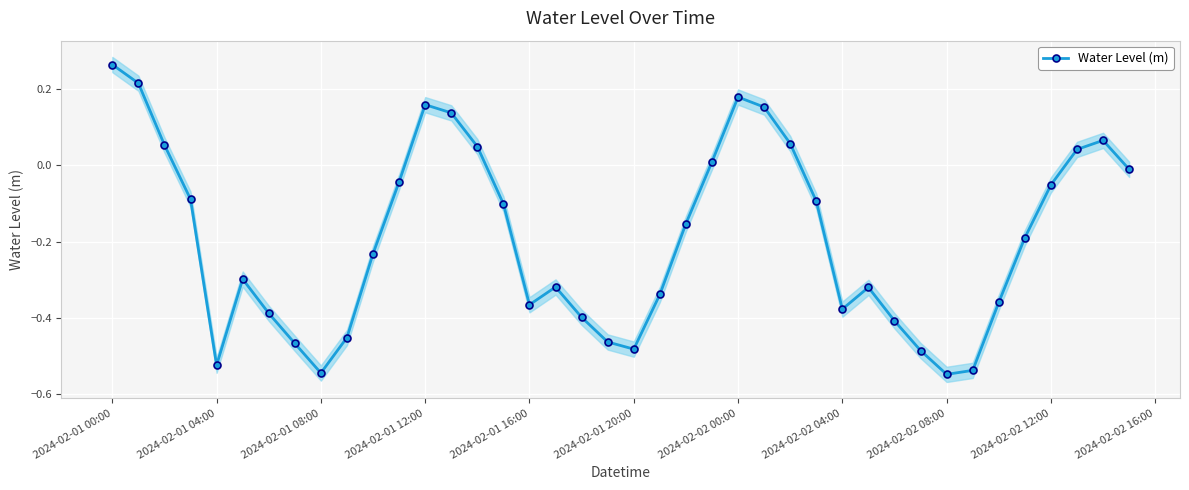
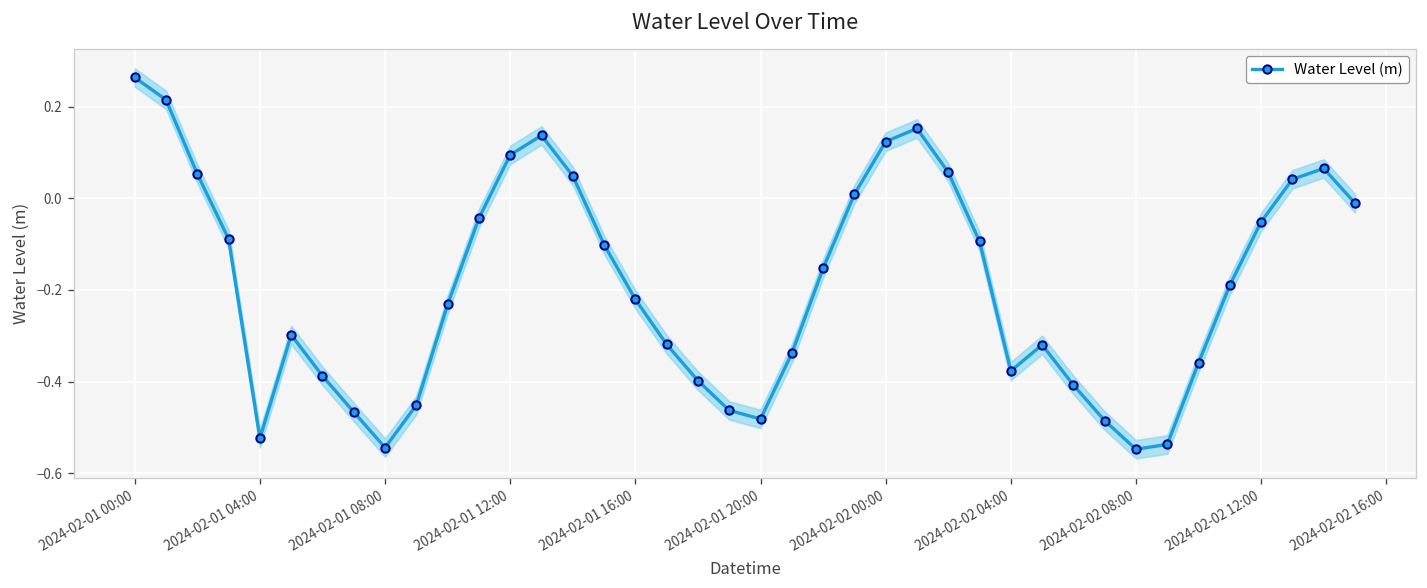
  {
    "Water Level (m)": {
      "2024-02-01 00:00": 0.26,
      "2024-02-01 04:00": -0.52,
      "2024-02-01 08:00": -0.54,
-     "2024-02-01 12:00": 0.16,
-     "2024-02-01 16:00": -0.37,
+     "2024-02-01 12:00": 0.10,
+     "2024-02-01 16:00": -0.22,
      "2024-02-01 20:00": -0.48,
-     "2024-02-02 00:00": 0.18,
+     "2024-02-02 00:00": 0.12,
      "2024-02-02 04:00": -0.38,
      "2024-02-02 08:00": -0.55,
      "2024-02-02 12:00": -0.05
    }
  }
